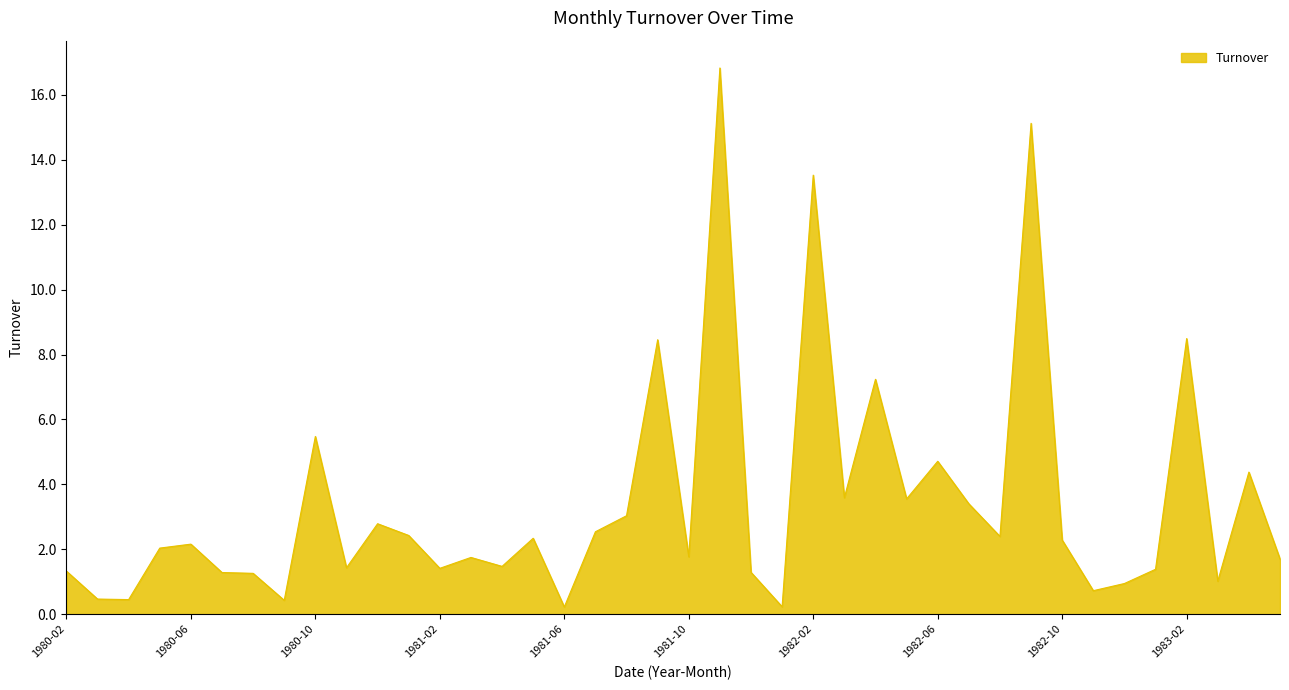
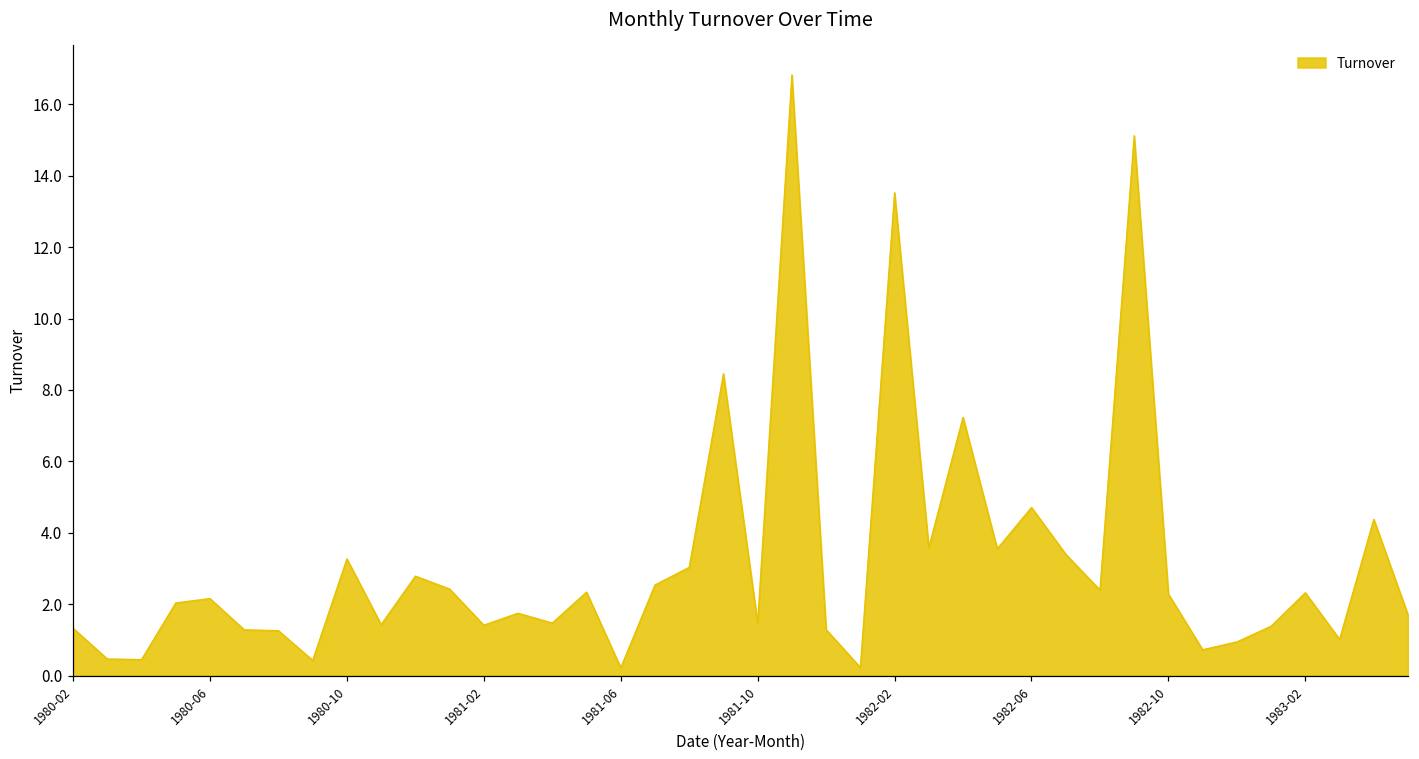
  {
    "1980-02": 1.3,
    "1980-06": 2.2,
-   "1980-10": 5.5,
+   "1980-10": 3.3,
    "1981-02": 1.4,
    "1981-06": 0.2,
-   "1981-10": 1.8,
+   "1981-10": 1.5,
    "1982-02": 13.5,
    "1982-06": 4.7,
    "1982-10": 2.3,
-   "1983-02": 8.5
+   "1983-02": 2.3
  }
